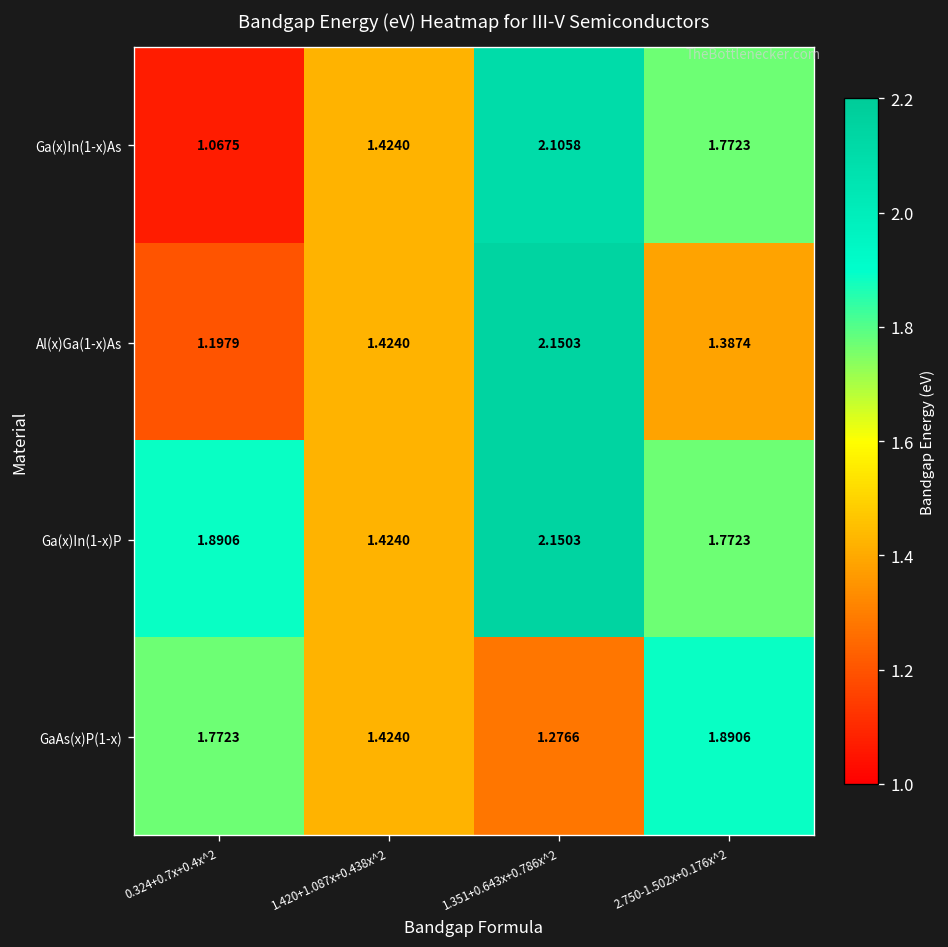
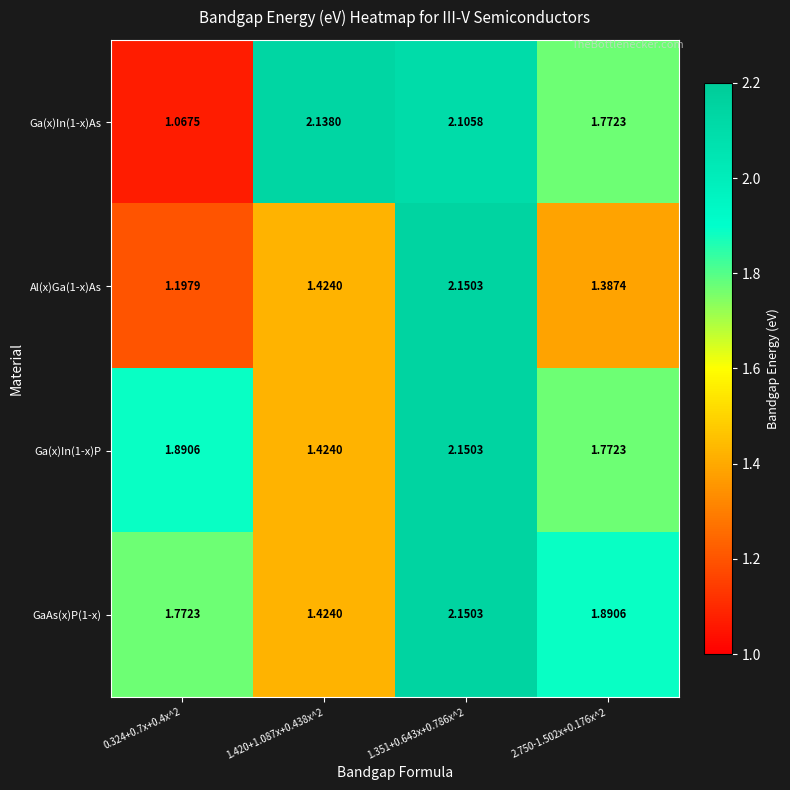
  {
    "Ga(x)In(1-x)As": {
      "0.324+0.7x+0.4x^2": 1.0675,
-     "1.420+1.087x+0.438x^2": 1.4240,
+     "1.420+1.087x+0.438x^2": 2.1380,
      "1.351+0.643x+0.786x^2": 2.1058
    },
    "Al(x)Ga(1-x)As": {
      "0.324+0.7x+0.4x^2": 1.1979,
      "1.420+1.087x+0.438x^2": 1.4240,
      "1.351+0.643x+0.786x^2": 2.1503,
      "2.750-1.502x+0.176x^2": 1.3874
    },
    "Ga(x)In(1-x)P": {
      "0.324+0.7x+0.4x^2": 1.8906,
      "1.420+1.087x+0.438x^2": 1.4240,
      "1.351+0.643x+0.786x^2": 2.1503,
      "2.750-1.502x+0.176x^2": 1.7723
    },
    "GaAs(x)P(1-x)": {
      "0.324+0.7x+0.4x^2": 1.7723,
      "1.420+1.087x+0.438x^2": 1.4240,
-     "1.351+0.643x+0.786x^2": 1.2766,
+     "1.351+0.643x+0.786x^2": 2.1503,
      "2.750-1.502x+0.176x^2": 1.8906
    }
  }
